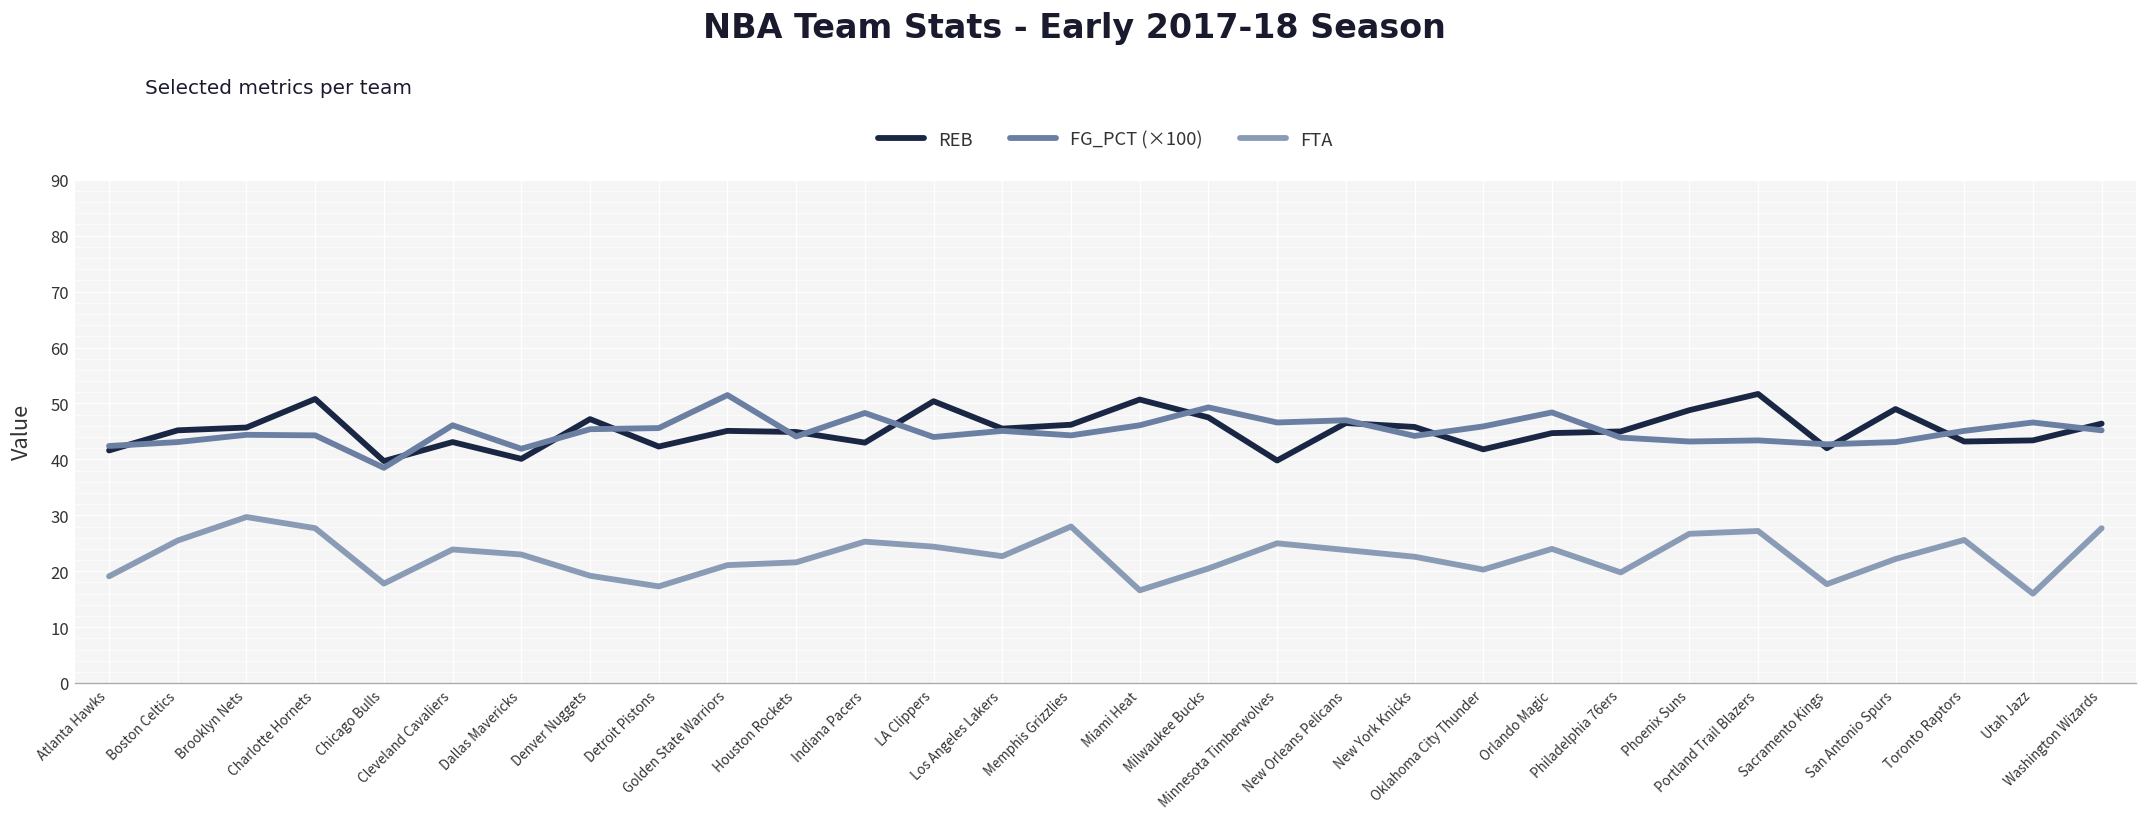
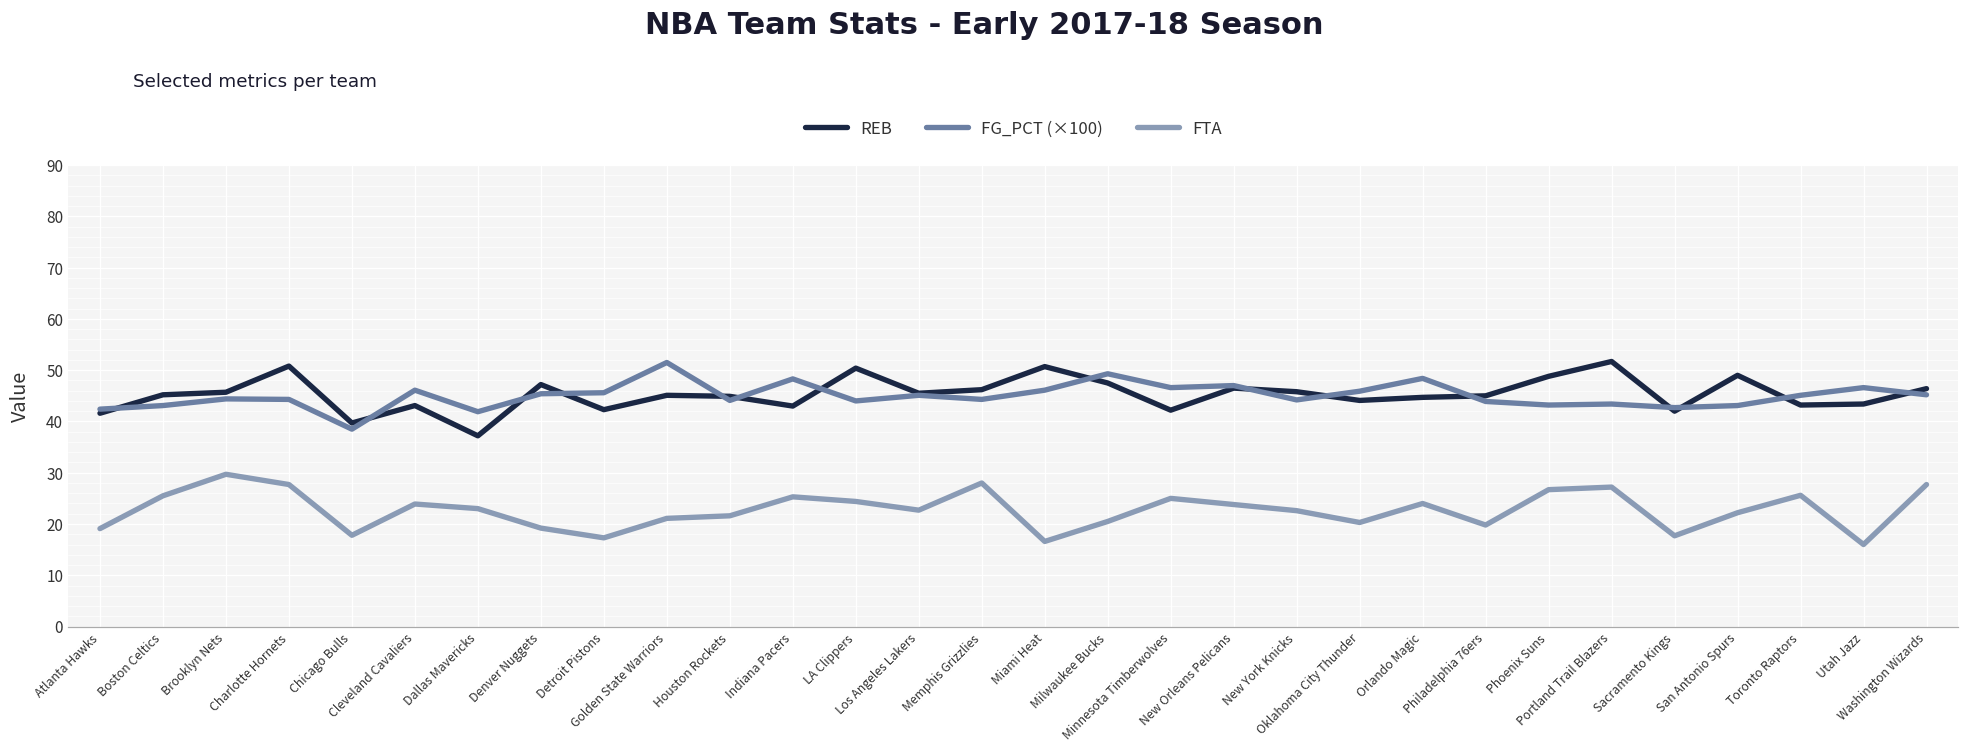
  {
    "REB": {
      "Atlanta Hawks": 42,
      "Boston Celtics": 45,
      "Brooklyn Nets": 46,
      "Charlotte Hornets": 51,
      "Chicago Bulls": 40,
      "Cleveland Cavaliers": 43,
-     "Dallas Mavericks": 40,
+     "Dallas Mavericks": 37,
      "Denver Nuggets": 47,
      "Detroit Pistons": 42,
      "Golden State Warriors": 45,
      "Houston Rockets": 45,
      "Indiana Pacers": 43,
      "LA Clippers": 50,
      "Memphis Grizzlies": 46,
      "Miami Heat": 51,
      "Milwaukee Bucks": 48,
-     "Minnesota Timberwolves": 40,
+     "Minnesota Timberwolves": 42,
      "New York Knicks": 46,
-     "Oklahoma City Thunder": 42,
+     "Oklahoma City Thunder": 44,
      "Orlando Magic": 45,
      "Philadelphia 76ers": 45,
      "Phoenix Suns": 49,
      "Portland Trail Blazers": 52,
      "Sacramento Kings": 42,
      "San Antonio Spurs": 49,
      "Toronto Raptors": 43,
      "Utah Jazz": 43,
      "Washington Wizards": 46
    }
  }
